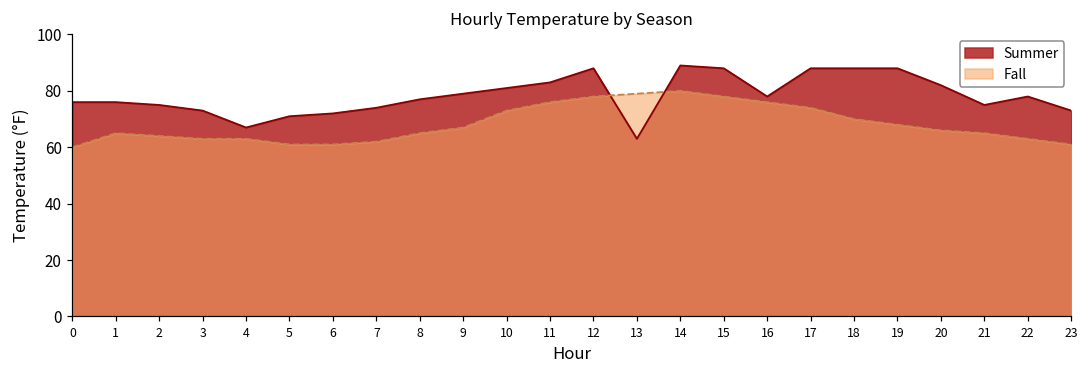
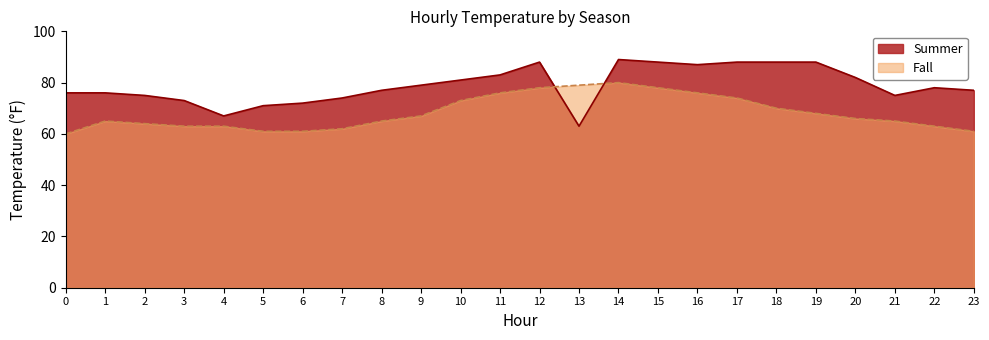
  {
    "Summer": {
      "0": 76,
      "1": 76,
      "2": 75,
      "3": 73,
      "4": 67,
      "5": 71,
      "6": 72,
      "7": 74,
      "8": 77,
      "9": 79,
      "10": 81,
      "11": 83,
      "12": 88,
      "13": 63,
      "14": 89,
      "15": 88,
-     "16": 78,
+     "16": 87,
      "17": 88,
      "18": 88,
      "19": 88,
      "20": 82,
      "21": 75,
      "22": 78,
-     "23": 73
+     "23": 77
    },
    "Fall": {
      "0": 60,
      "1": 65,
      "2": 64,
      "3": 63,
      "4": 63,
      "5": 61,
      "6": 61,
      "7": 62,
      "8": 65,
      "9": 67,
      "10": 73,
      "11": 76,
      "12": 78,
      "13": 79,
      "14": 80,
      "15": 78,
      "16": 76,
      "17": 74,
      "18": 70,
      "19": 68,
      "20": 66,
      "21": 65,
      "22": 63,
      "23": 61
    }
  }
